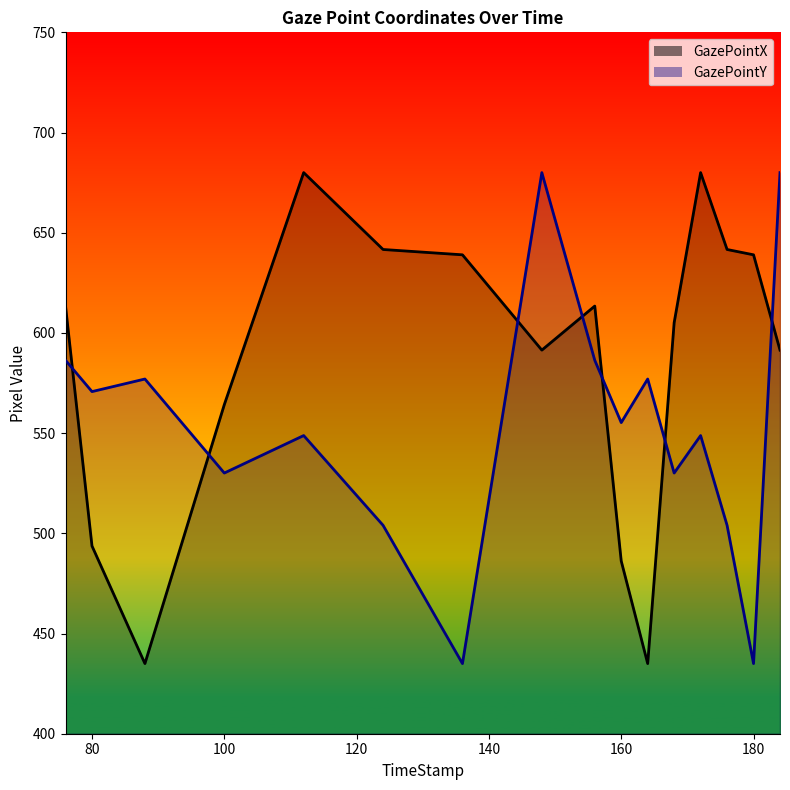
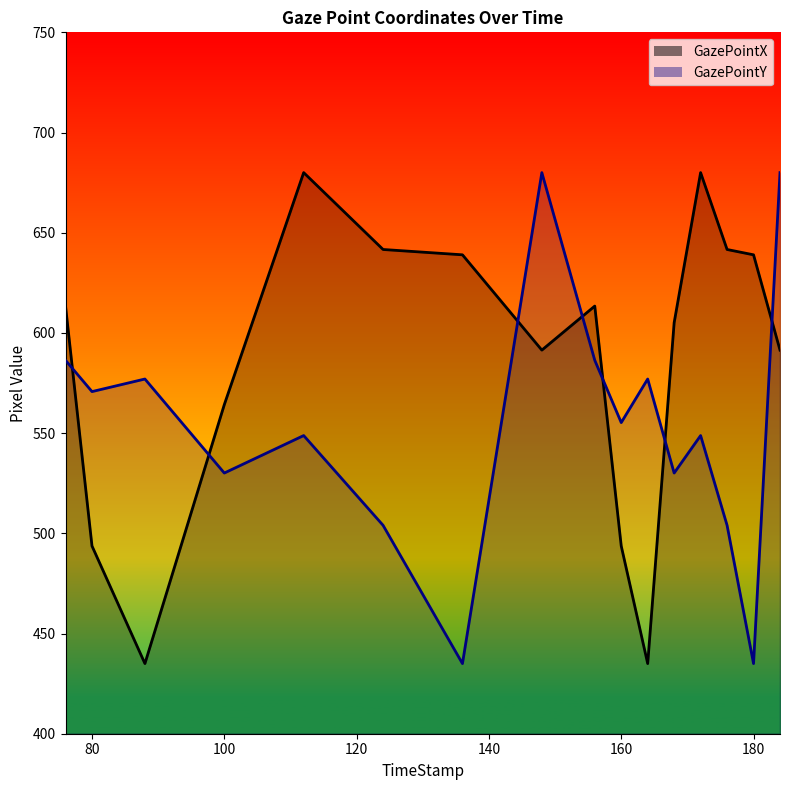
  {
    "GazePointX": {
      "80": 494,
      "100": 564,
-     "160": 486,
+     "160": 494,
      "180": 639
    },
    "GazePointY": {
      "80": 571,
      "100": 530,
      "160": 555,
      "180": 435
    }
  }
